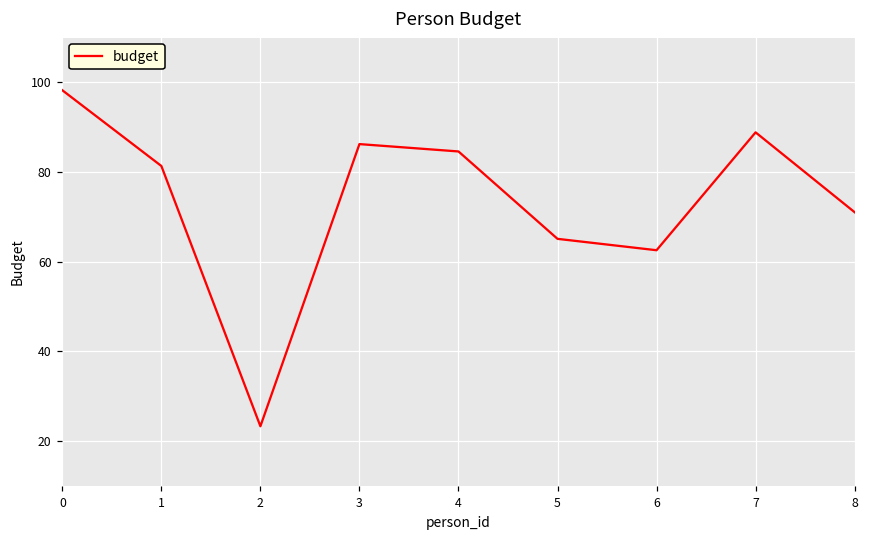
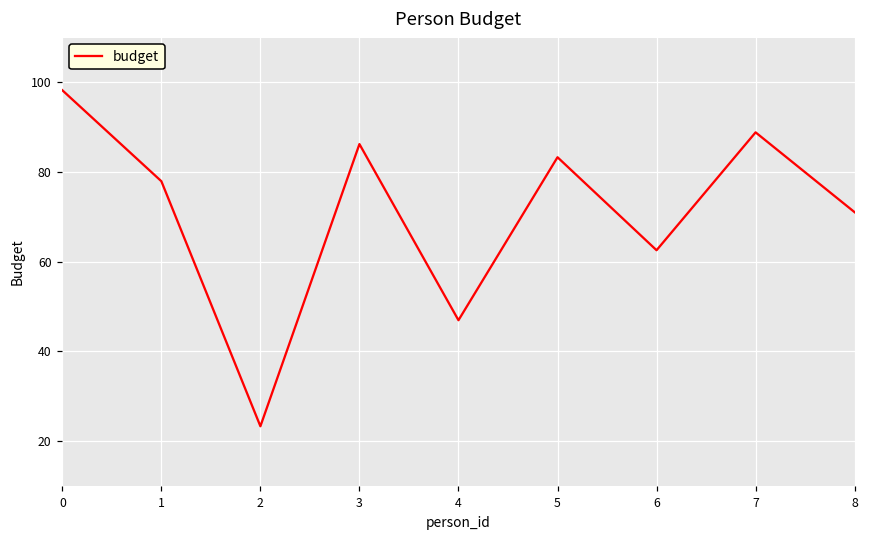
  {
    "0": 98,
-   "1": 81,
+   "1": 78,
    "2": 23,
    "3": 86,
-   "4": 85,
-   "5": 65,
+   "4": 47,
+   "5": 83,
    "6": 63,
    "7": 89,
    "8": 71
  }
